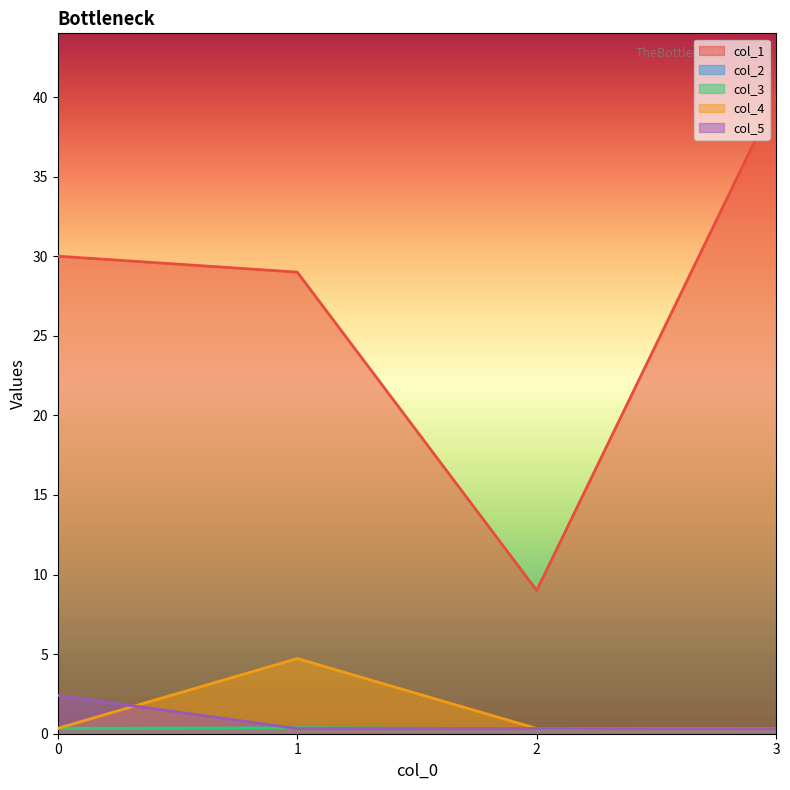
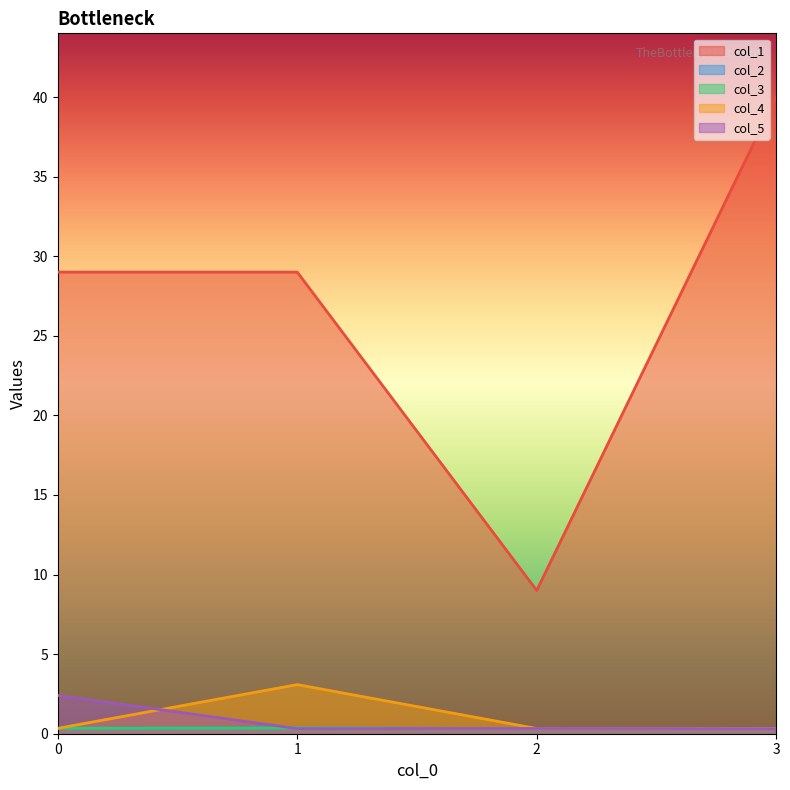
  {
    "col_1": {
-     "0": 30,
+     "0": 29,
      "1": 29,
      "2": 9,
      "3": 40
    },
    "col_4": {
-     "1": 4.7
+     "1": 3.1
    },
    "col_5": {
      "0": 2.4
    }
  }
